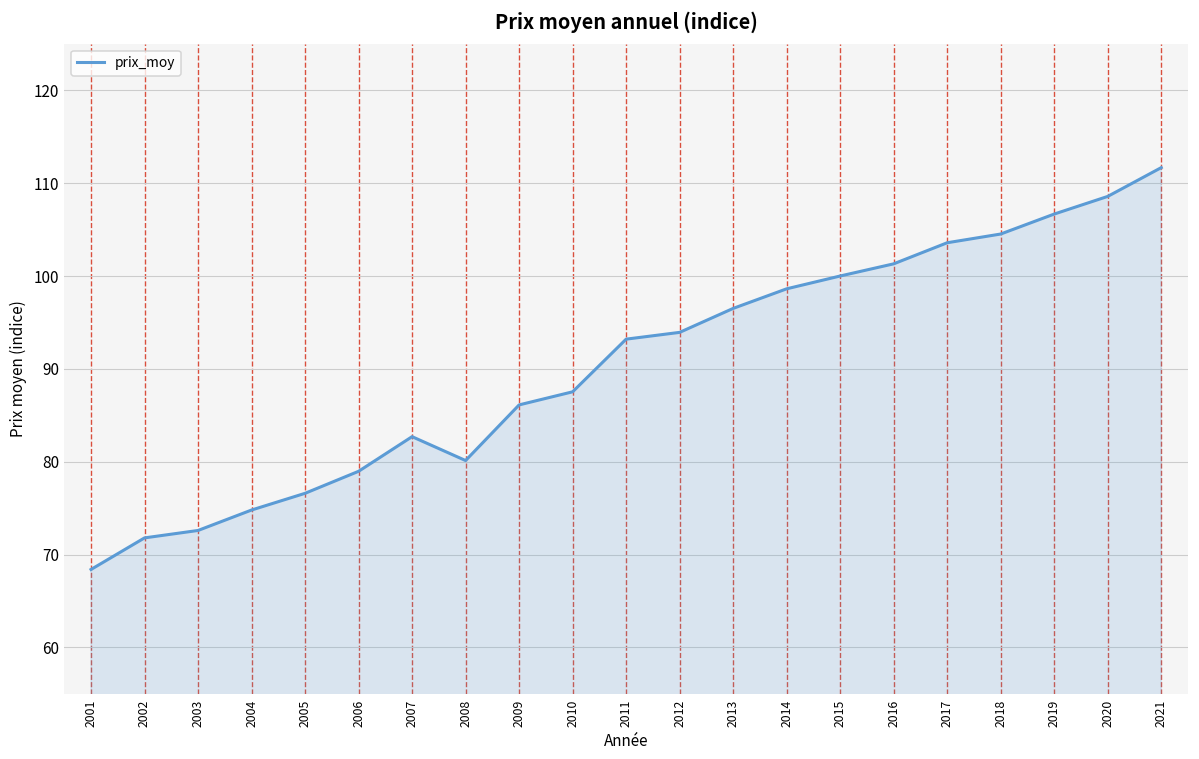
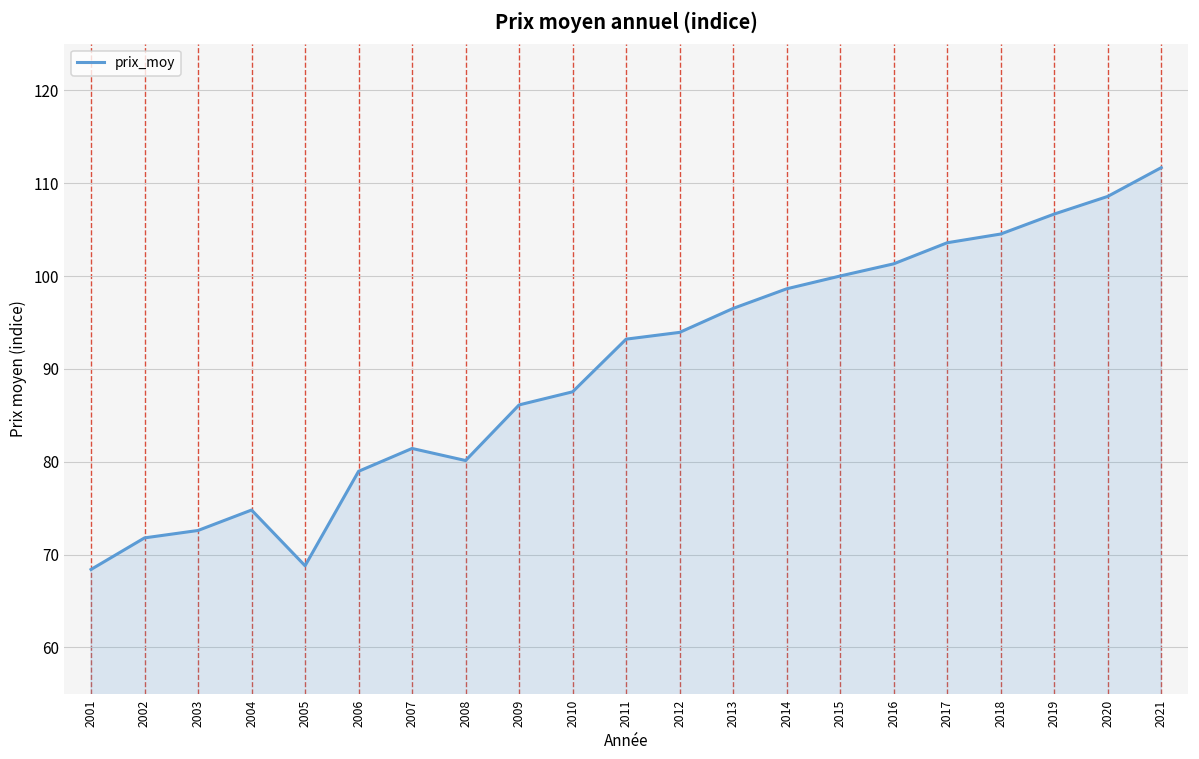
  {
    "2001": 68,
    "2002": 72,
    "2003": 73,
    "2004": 75,
-   "2005": 77,
+   "2005": 69,
    "2006": 79,
-   "2007": 83,
+   "2007": 81,
    "2008": 80,
    "2009": 86,
    "2010": 88,
    "2011": 93,
    "2012": 94,
    "2013": 97,
    "2014": 99,
    "2015": 100,
    "2016": 101,
    "2017": 104,
    "2018": 105,
    "2019": 107,
    "2020": 109,
    "2021": 112
  }
